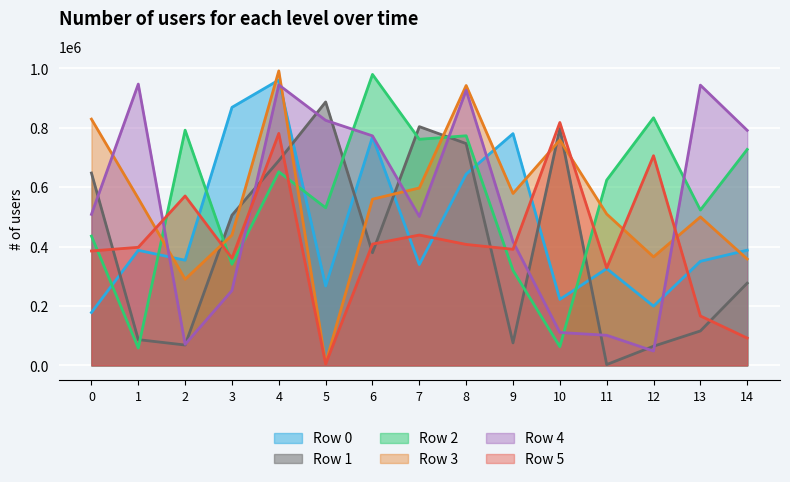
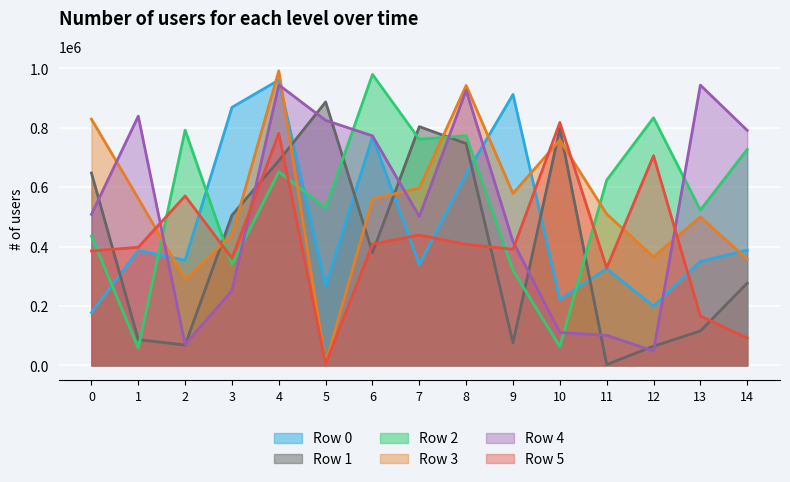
  {
    "Row 0": {
      "0": 180000,
      "1": 390000,
      "2": 350000,
      "3": 870000,
      "4": 960000,
      "5": 270000,
      "7": 340000,
      "8": 640000,
-     "9": 780000,
+     "9": 910000,
      "10": 220000,
      "12": 200000,
      "13": 350000,
      "14": 390000
    },
    "Row 1": {
      "0": 650000,
      "1": 90000,
      "3": 510000,
      "4": 690000,
      "5": 890000,
      "6": 380000,
      "7": 800000,
      "8": 750000,
      "9": 80000,
      "10": 800000,
      "11": 0,
      "12": 60000,
      "13": 120000,
      "14": 280000
    },
    "Row 2": {
      "0": 440000,
      "1": 60000,
      "2": 790000,
      "3": 340000,
      "4": 650000,
      "5": 530000,
      "6": 980000,
      "7": 760000,
      "8": 770000,
      "9": 320000,
      "10": 60000,
      "11": 620000,
      "12": 830000,
      "13": 520000,
      "14": 730000
    },
    "Row 4": {
      "0": 510000,
-     "1": 950000,
+     "1": 840000,
      "3": 250000,
      "4": 940000,
      "5": 820000,
      "7": 500000,
      "8": 930000,
      "9": 420000,
      "10": 110000,
      "11": 100000,
      "12": 50000,
      "13": 940000,
      "14": 790000
    }
  }
